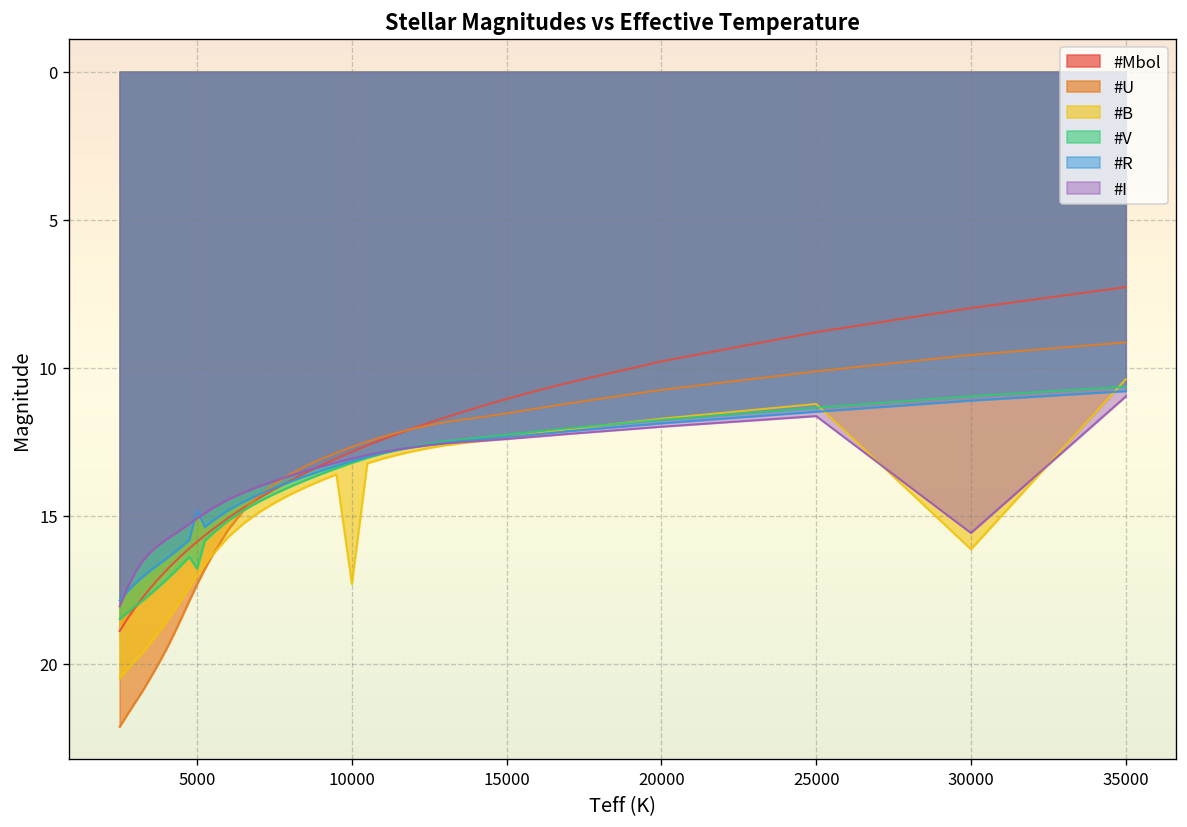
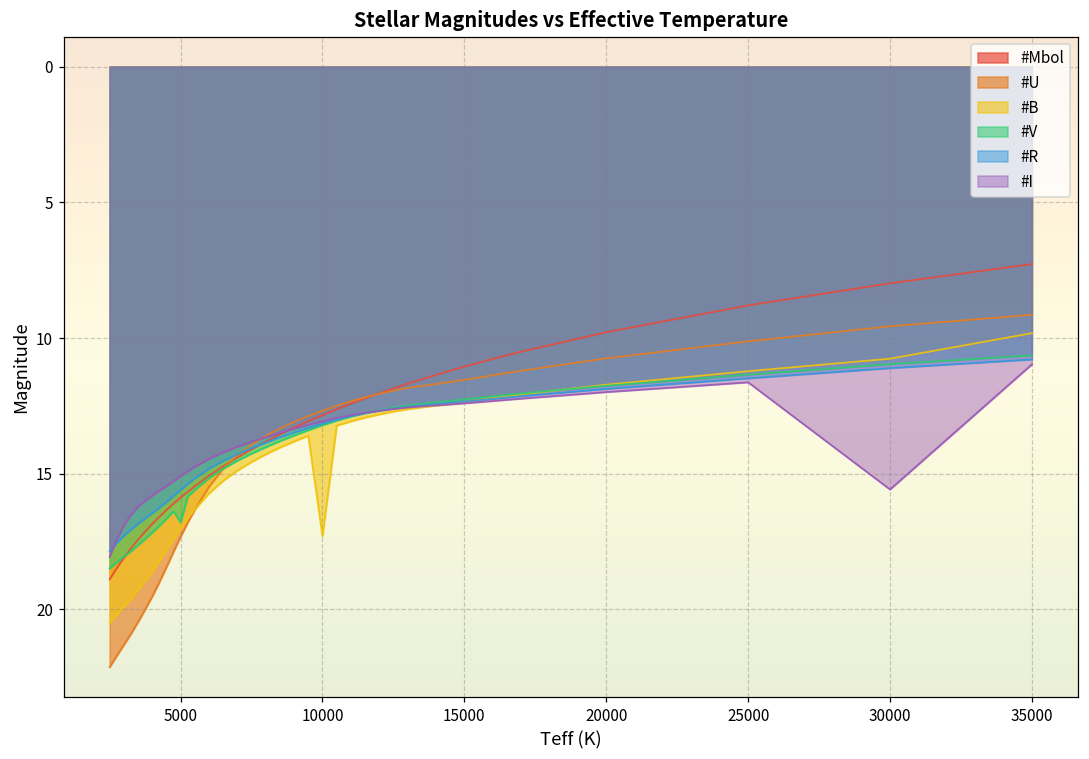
  {
    "#B": {
      "5000": 17.0,
      "10000": 17.3,
      "25000": 11.2,
-     "30000": 16.1,
-     "35000": 10.4
+     "30000": 10.8,
+     "35000": 9.8
    },
    "#V": {
      "5000": 16.8,
      "25000": 11.3,
      "30000": 11.0,
      "35000": 10.6
    },
    "#R": {
-     "5000": 14.8,
+     "5000": 15.6,
      "20000": 11.9,
      "25000": 11.5,
      "30000": 11.1,
      "35000": 10.8
    },
    "#I": {
      "5000": 15.1,
      "20000": 12.0,
      "25000": 11.6,
      "30000": 15.6,
      "35000": 11.0
    }
  }
